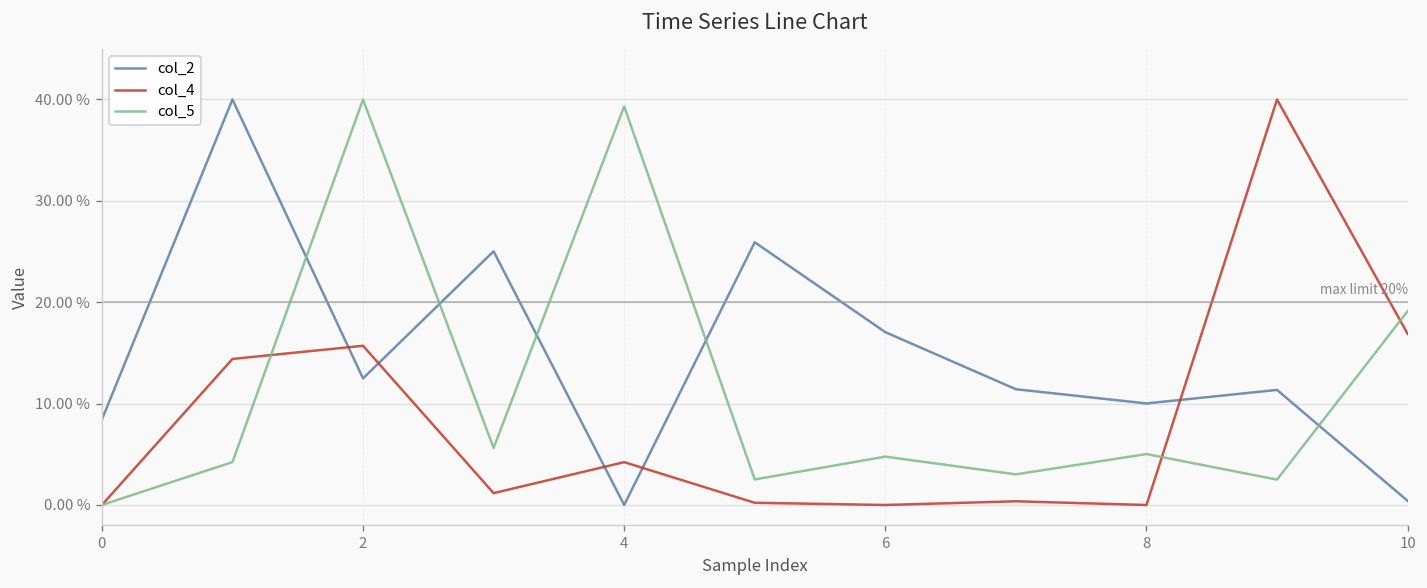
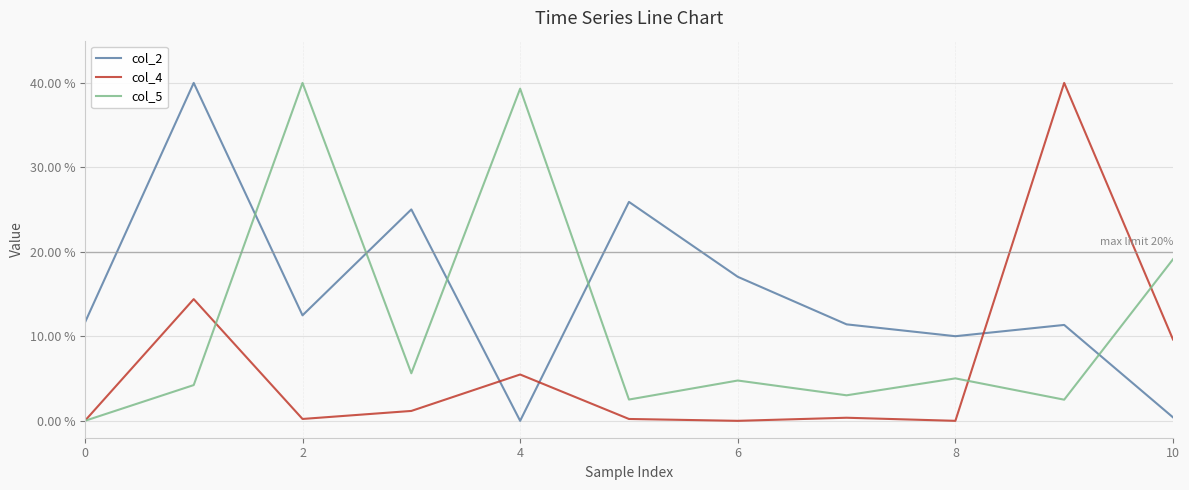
  {
    "col_2": {
-     "0": "8 %",
+     "0": "12 %",
      "2": "12 %",
      "4": "0 %",
      "6": "17 %",
      "8": "10 %",
      "10": "0 %"
    },
    "col_4": {
-     "2": "16 %",
-     "4": "4 %",
+     "2": "0 %",
+     "4": "5 %",
      "6": "0 %",
      "8": "0 %",
-     "10": "17 %"
+     "10": "10 %"
    },
    "col_5": {
      "2": "40 %",
      "4": "39 %",
      "6": "5 %",
      "8": "5 %"
    }
  }
